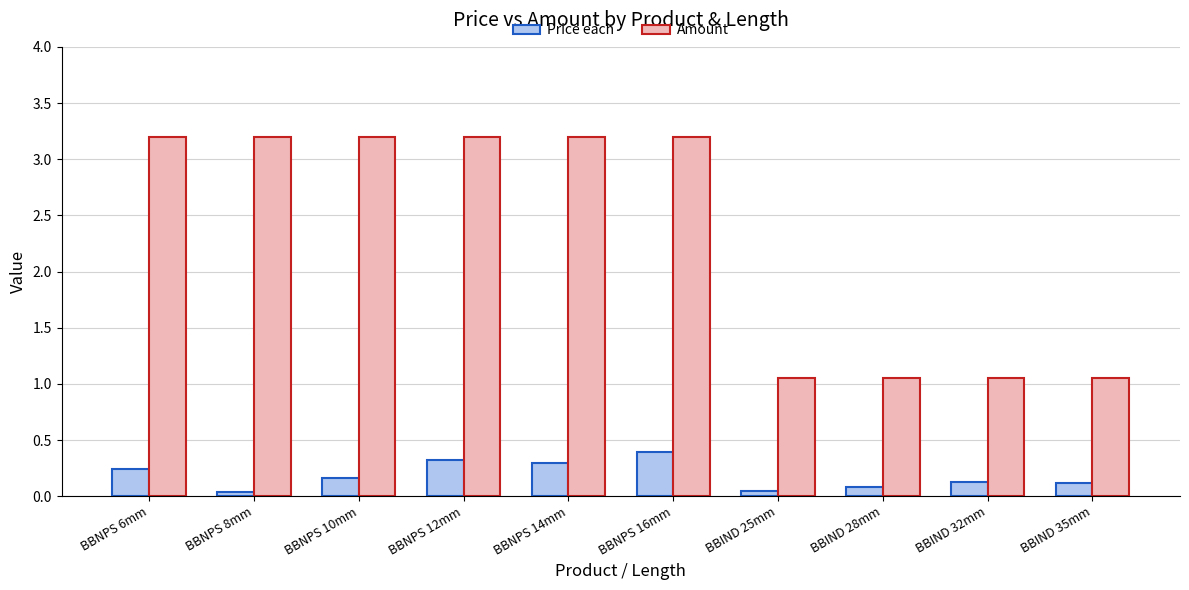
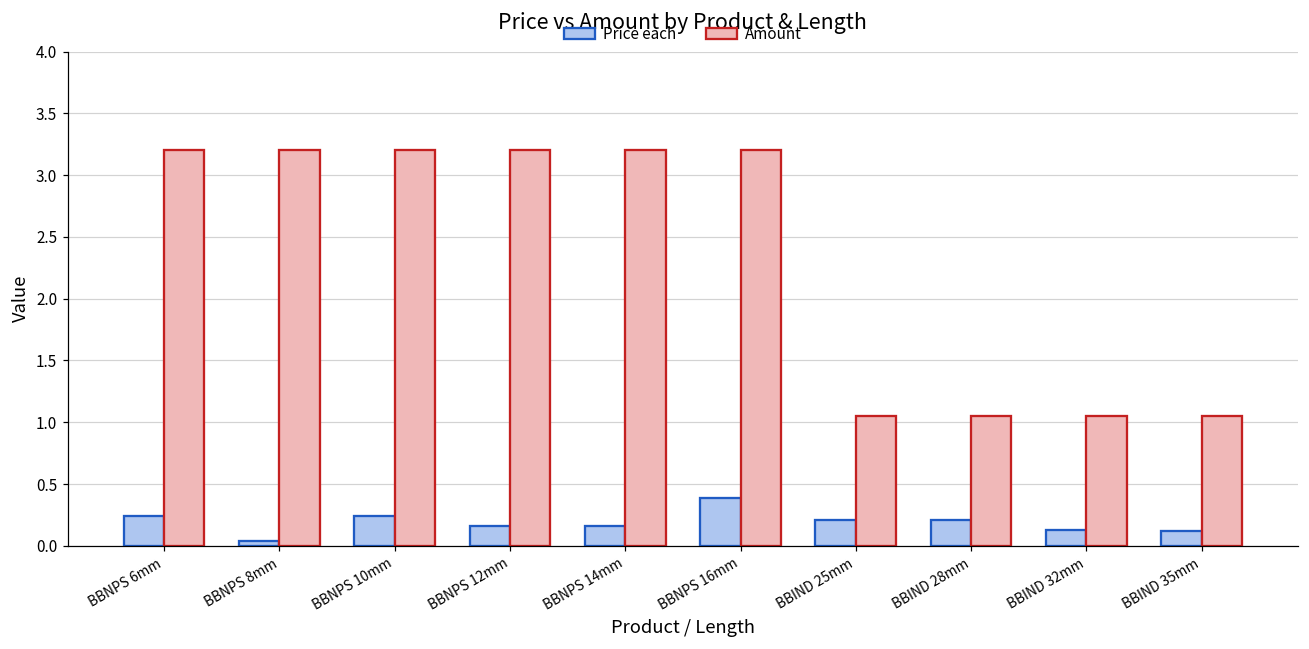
  {
    "Price each": {
      "BBNPS 6mm": 0.24,
      "BBNPS 8mm": 0.04,
-     "BBNPS 10mm": 0.16,
-     "BBNPS 12mm": 0.32,
-     "BBNPS 14mm": 0.30,
+     "BBNPS 10mm": 0.24,
+     "BBNPS 12mm": 0.16,
+     "BBNPS 14mm": 0.16,
      "BBNPS 16mm": 0.39,
-     "BBIND 25mm": 0.05,
-     "BBIND 28mm": 0.08,
+     "BBIND 25mm": 0.21,
+     "BBIND 28mm": 0.21,
      "BBIND 32mm": 0.13,
      "BBIND 35mm": 0.12
    },
    "Amount": {
      "BBNPS 6mm": 3.20,
      "BBNPS 8mm": 3.20,
      "BBNPS 10mm": 3.20,
      "BBNPS 12mm": 3.20,
      "BBNPS 14mm": 3.20,
      "BBNPS 16mm": 3.20,
      "BBIND 25mm": 1.05,
      "BBIND 28mm": 1.05,
      "BBIND 32mm": 1.05,
      "BBIND 35mm": 1.05
    }
  }
